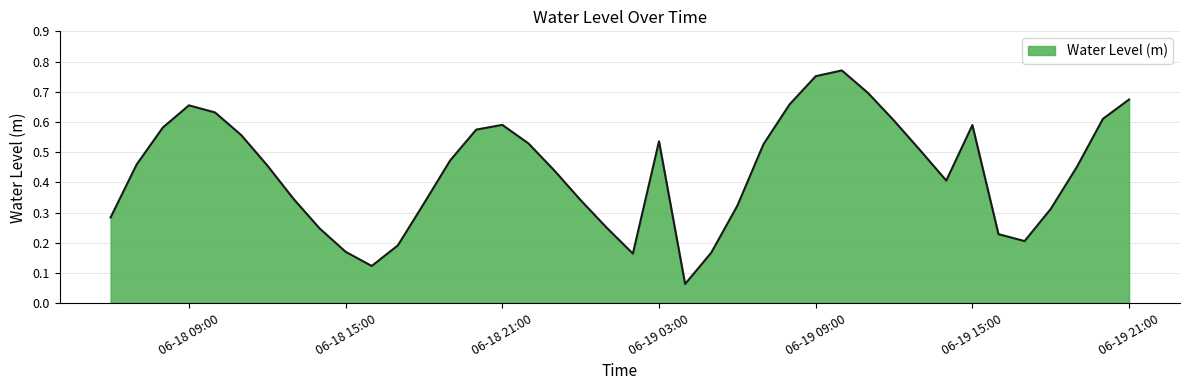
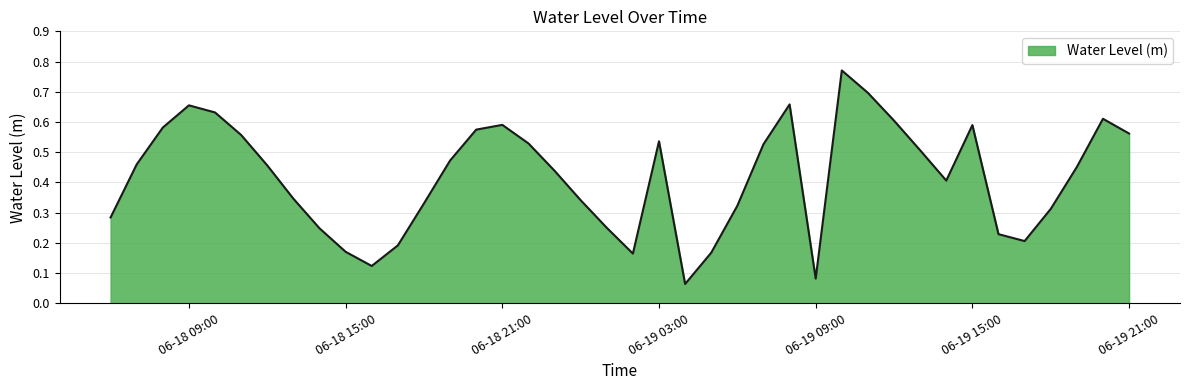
  {
    "06-18 09:00": 0.66,
    "06-18 15:00": 0.17,
    "06-18 21:00": 0.59,
    "06-19 03:00": 0.54,
-   "06-19 09:00": 0.75,
+   "06-19 09:00": 0.08,
    "06-19 15:00": 0.59,
-   "06-19 21:00": 0.67
+   "06-19 21:00": 0.56
  }
